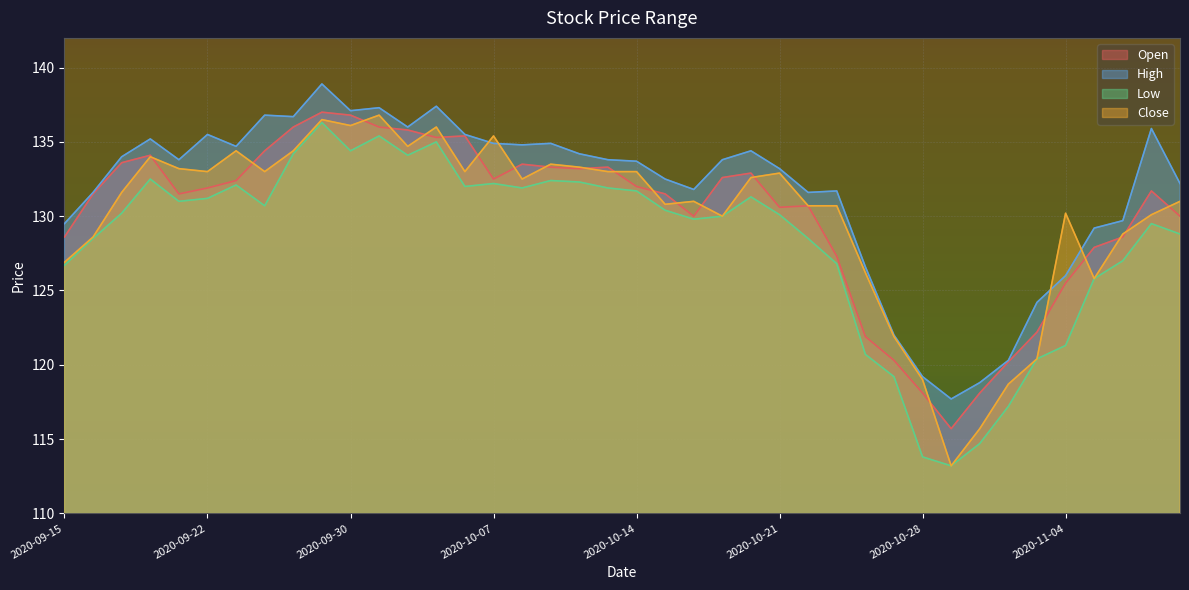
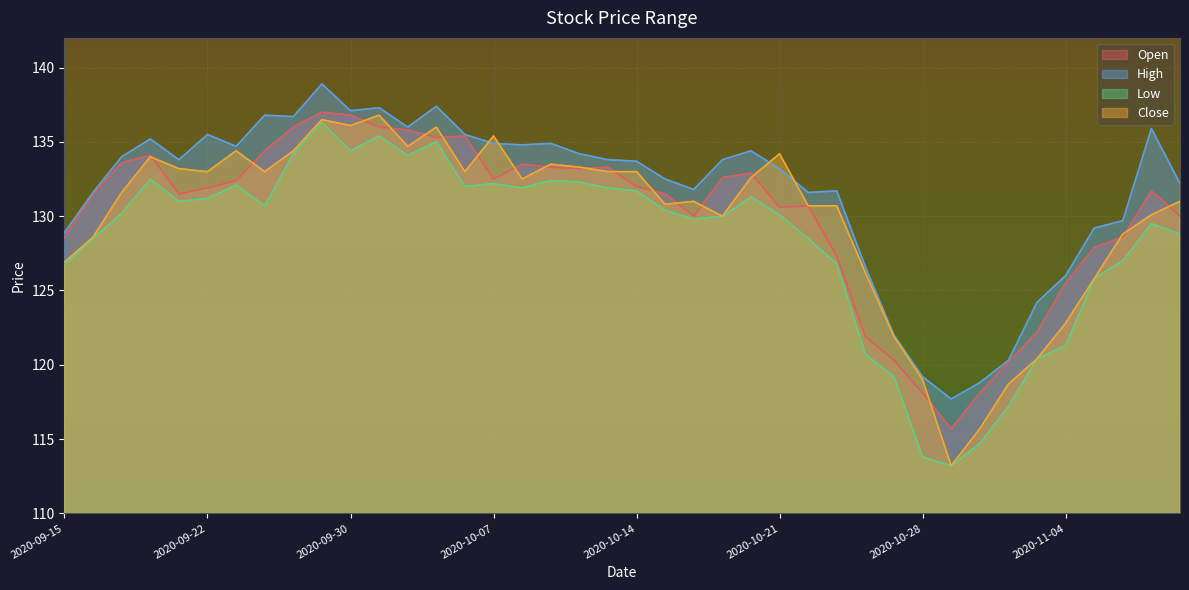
  {
    "Open": {
      "2020-09-15": 128.6,
      "2020-09-22": 131.9,
      "2020-09-30": 136.8,
      "2020-10-07": 132.5,
      "2020-10-14": 132.0,
      "2020-10-21": 130.6,
      "2020-10-28": 118.1,
      "2020-11-04": 125.5
    },
    "High": {
-     "2020-09-15": 129.5,
+     "2020-09-15": 128.9,
      "2020-09-22": 135.5,
      "2020-09-30": 137.1,
      "2020-10-07": 134.9,
      "2020-10-14": 133.7,
      "2020-10-21": 133.2,
      "2020-10-28": 119.2,
      "2020-11-04": 126.0
    },
    "Low": {
      "2020-09-15": 126.7,
      "2020-09-22": 131.2,
      "2020-09-30": 134.4,
      "2020-10-07": 132.2,
      "2020-10-14": 131.7,
      "2020-10-21": 130.1,
      "2020-10-28": 113.8,
      "2020-11-04": 121.3
    },
    "Close": {
      "2020-09-15": 126.9,
      "2020-09-22": 133.0,
      "2020-09-30": 136.1,
      "2020-10-07": 135.4,
      "2020-10-14": 133.0,
-     "2020-10-21": 132.9,
+     "2020-10-21": 134.2,
      "2020-10-28": 119.0,
-     "2020-11-04": 130.2
+     "2020-11-04": 122.8
    }
  }
